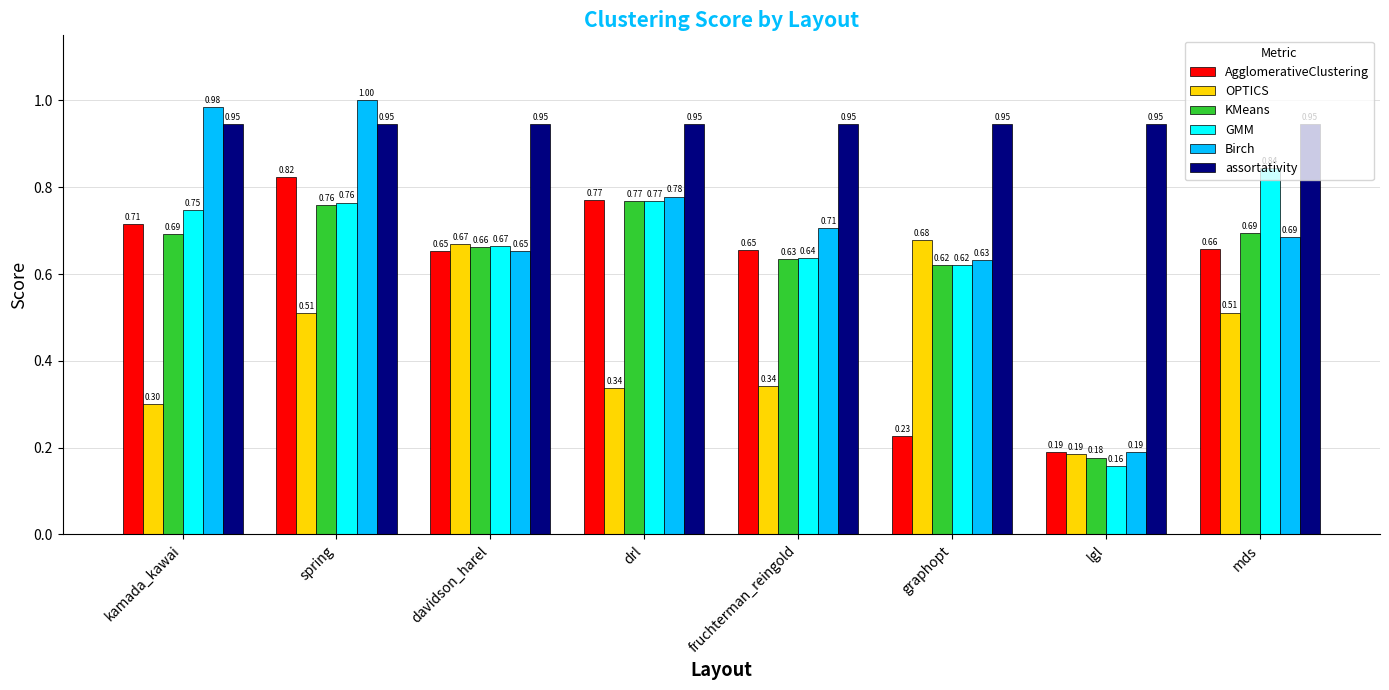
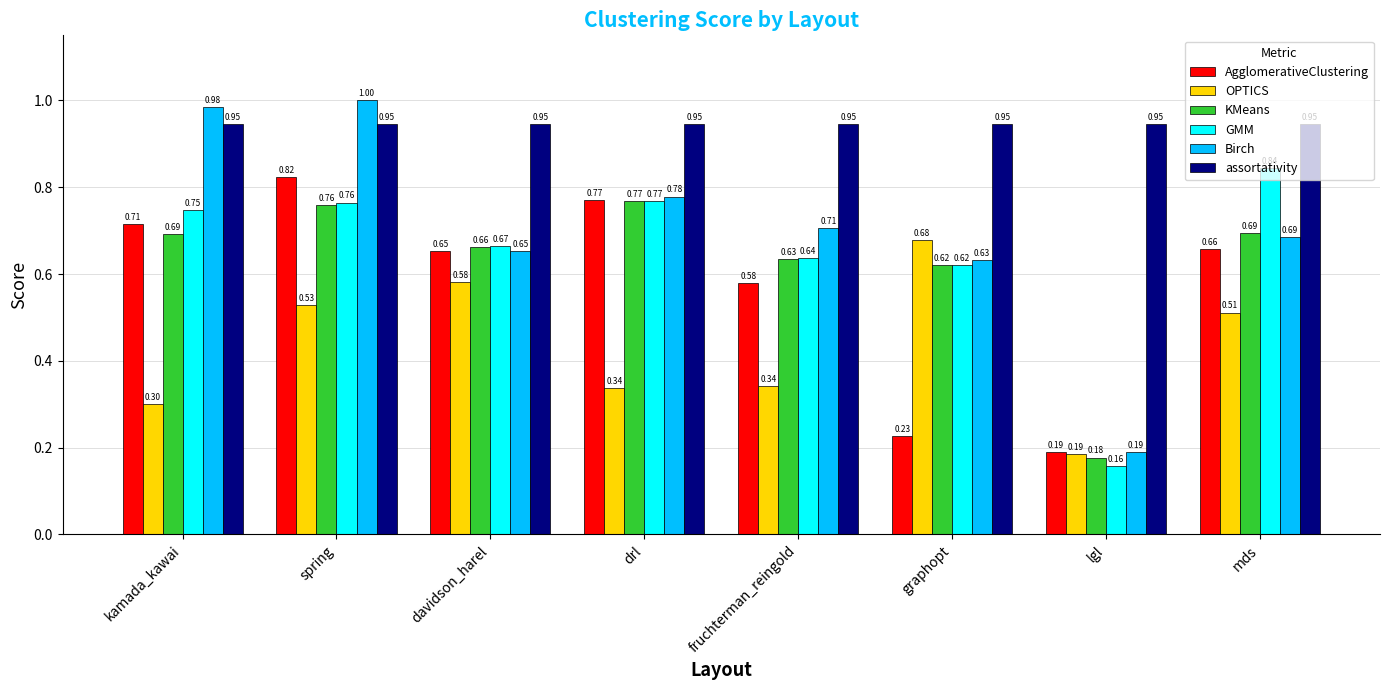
  {
    "AgglomerativeClustering": {
      "kamada_kawai": 0.71,
      "spring": 0.82,
      "davidson_harel": 0.65,
      "drl": 0.77,
-     "fruchterman_reingold": 0.65,
+     "fruchterman_reingold": 0.58,
      "graphopt": 0.23,
      "lgl": 0.19,
      "mds": 0.66
    },
    "OPTICS": {
      "kamada_kawai": 0.30,
-     "spring": 0.51,
-     "davidson_harel": 0.67,
+     "spring": 0.53,
+     "davidson_harel": 0.58,
      "drl": 0.34,
      "fruchterman_reingold": 0.34,
      "graphopt": 0.68,
      "lgl": 0.19,
      "mds": 0.51
    },
    "KMeans": {
      "kamada_kawai": 0.69,
      "spring": 0.76,
      "davidson_harel": 0.66,
      "drl": 0.77,
      "fruchterman_reingold": 0.63,
      "graphopt": 0.62,
      "lgl": 0.18,
      "mds": 0.69
    },
    "GMM": {
      "kamada_kawai": 0.75,
      "spring": 0.76,
      "davidson_harel": 0.67,
      "drl": 0.77,
      "fruchterman_reingold": 0.64,
      "graphopt": 0.62,
      "lgl": 0.16
    },
    "Birch": {
      "kamada_kawai": 0.98,
      "spring": 1.00,
      "davidson_harel": 0.65,
      "drl": 0.78,
      "fruchterman_reingold": 0.71,
      "graphopt": 0.63,
      "lgl": 0.19,
      "mds": 0.69
    },
    "assortativity": {
      "kamada_kawai": 0.95,
      "spring": 0.95,
      "davidson_harel": 0.95,
      "drl": 0.95,
      "fruchterman_reingold": 0.95,
      "graphopt": 0.95,
      "lgl": 0.95
    }
  }
